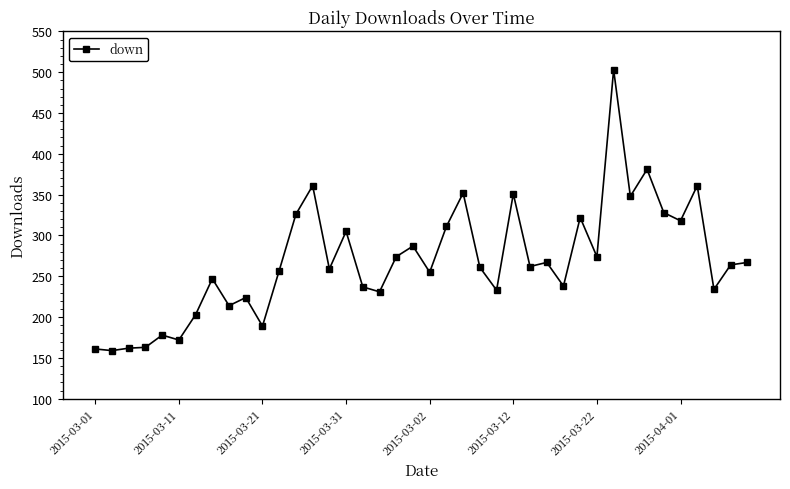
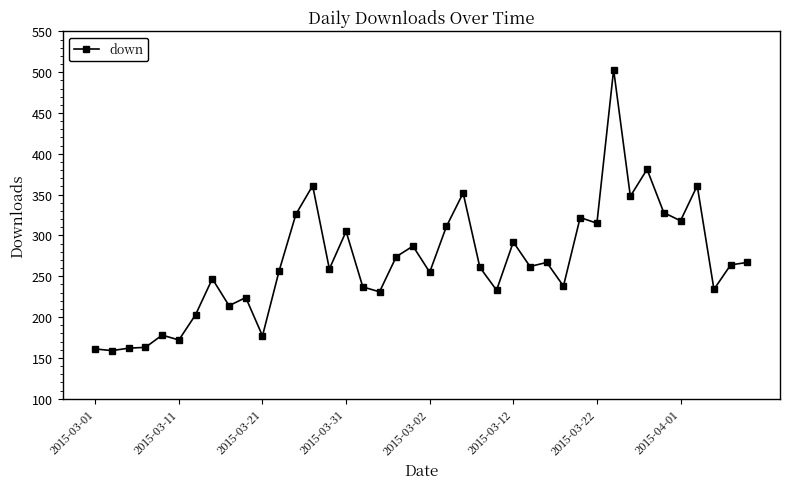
  {
    "2015-03-01": 160,
    "2015-03-11": 170,
-   "2015-03-21": 190,
+   "2015-03-21": 180,
    "2015-03-31": 310,
    "2015-03-02": 260,
-   "2015-03-12": 350,
-   "2015-03-22": 270,
+   "2015-03-12": 290,
+   "2015-03-22": 320,
    "2015-04-01": 320
  }
